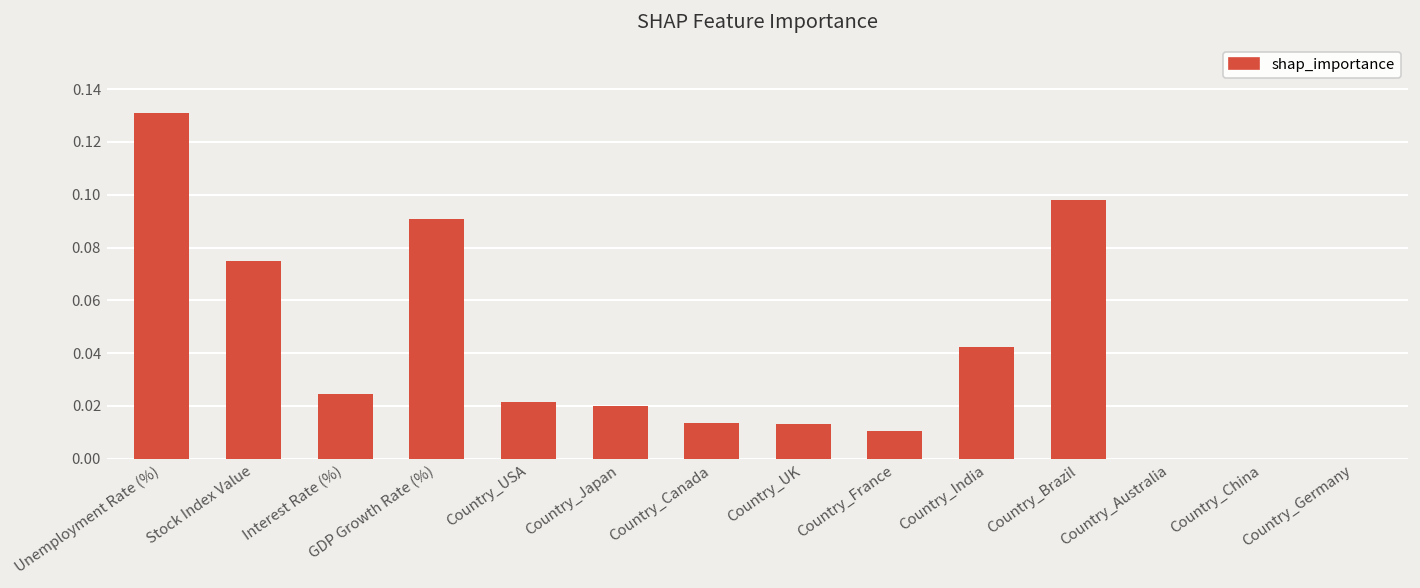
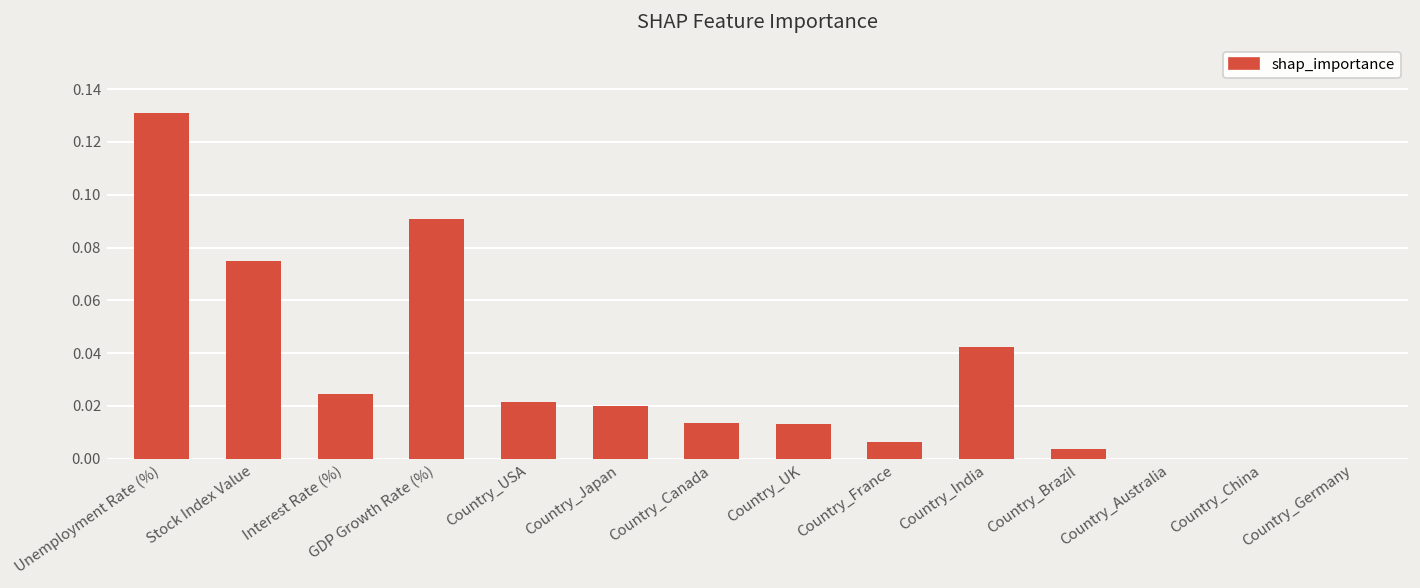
  {
    "Unemployment Rate (%)": 0.131,
    "Stock Index Value": 0.075,
    "Interest Rate (%)": 0.024,
    "GDP Growth Rate (%)": 0.091,
    "Country_USA": 0.021,
    "Country_Japan": 0.020,
    "Country_Canada": 0.014,
    "Country_UK": 0.013,
-   "Country_France": 0.011,
+   "Country_France": 0.006,
    "Country_India": 0.042,
-   "Country_Brazil": 0.098,
+   "Country_Brazil": 0.004,
    "Country_Australia": 0.000,
    "Country_China": 0.000,
    "Country_Germany": 0.000
  }
